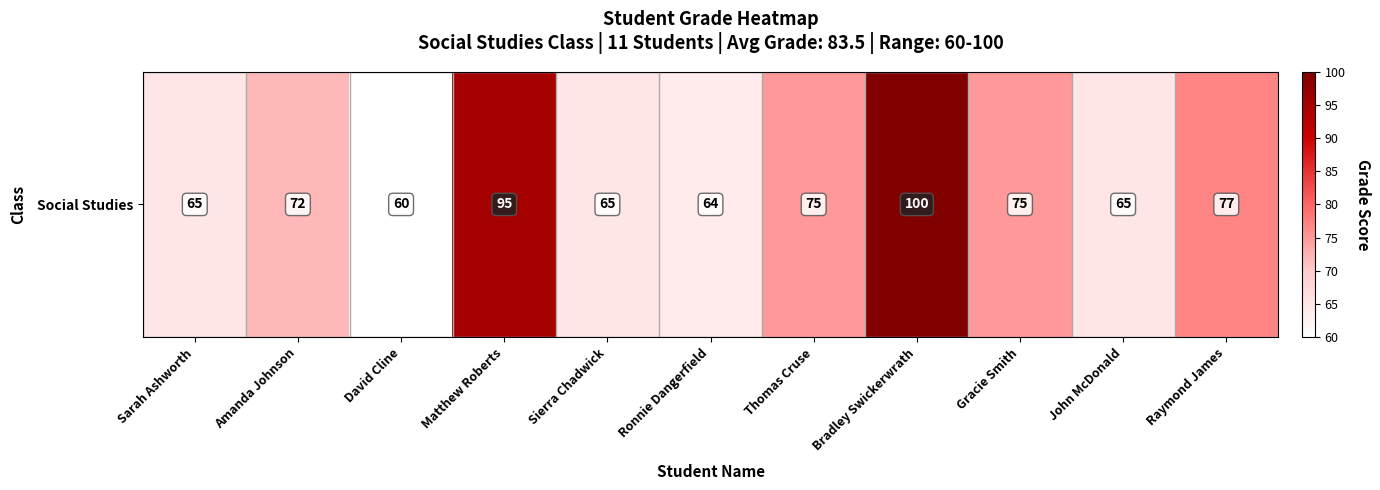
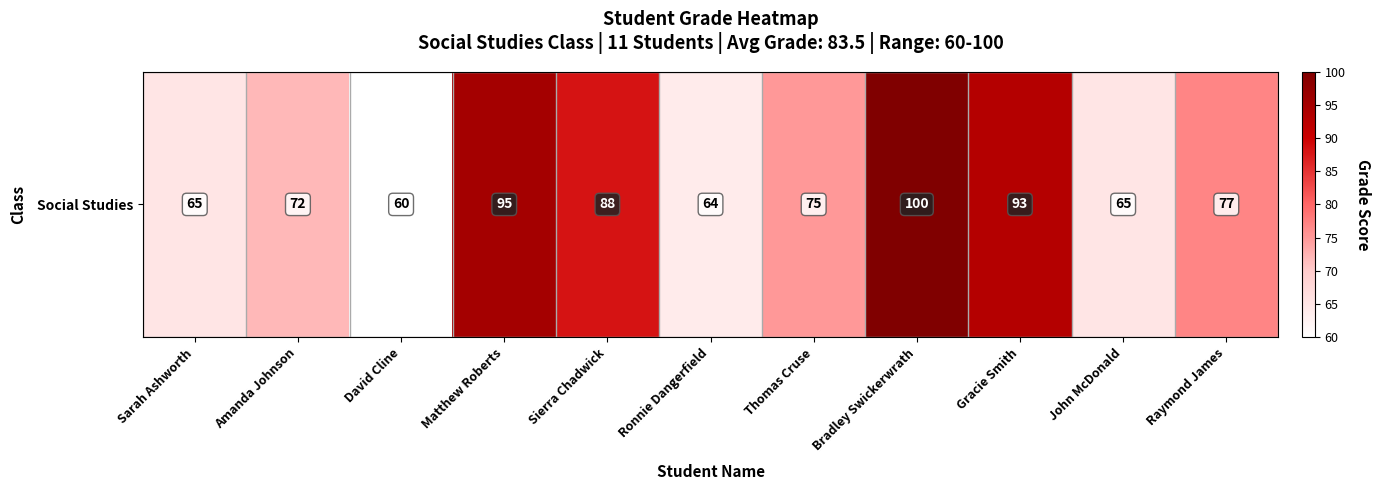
  {
    "Social Studies": {
-     "Sierra Chadwick": 65,
-     "Gracie Smith": 75
+     "Sierra Chadwick": 88,
+     "Gracie Smith": 93
    }
  }
